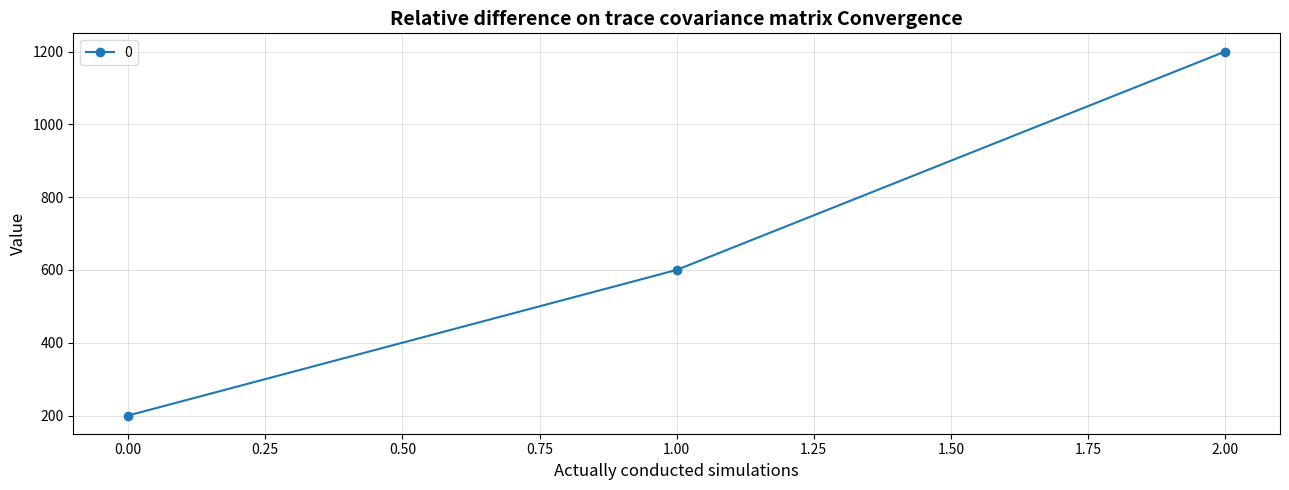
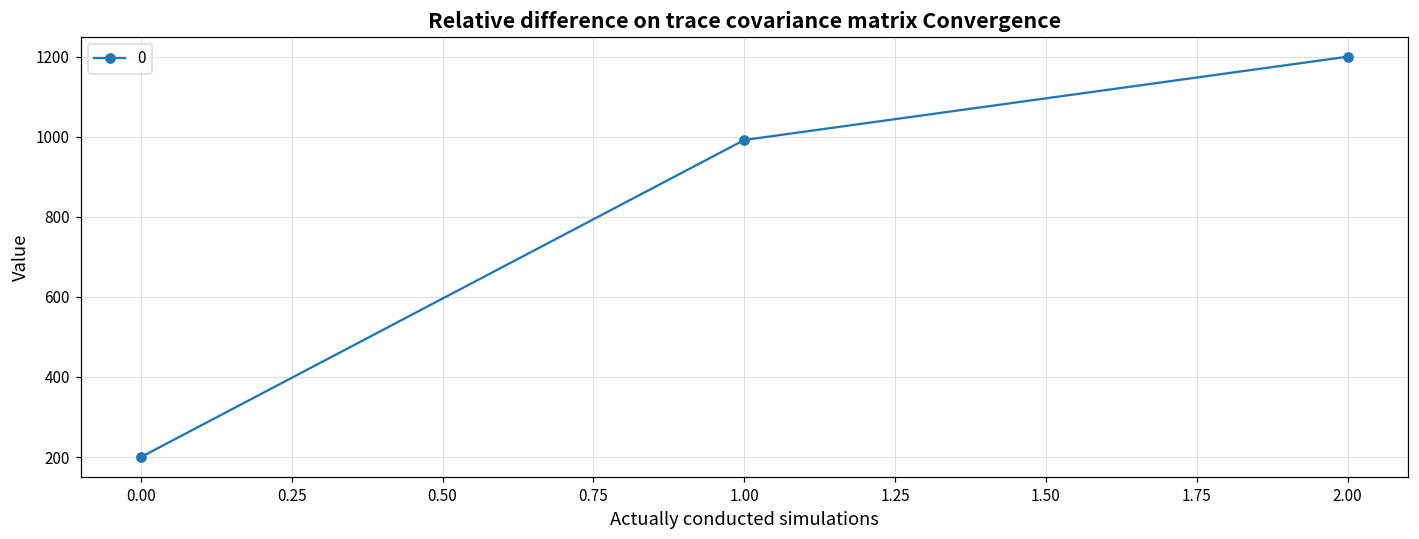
  {
    "0.00": 200,
-   "1.00": 600,
+   "1.00": 990,
    "2.00": 1200
  }
